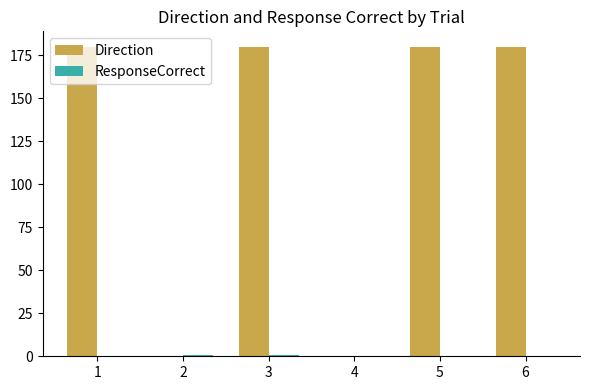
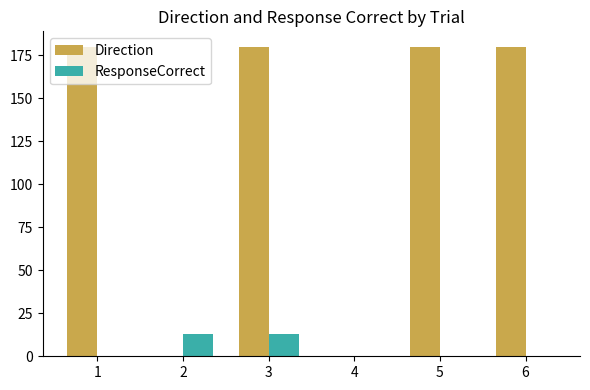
  {
    "Direction": {
      "2": 0,
      "3": 180,
      "4": 0,
      "5": 180,
      "6": 180
    },
    "ResponseCorrect": {
      "1": 0,
-     "2": 1,
-     "3": 1,
+     "2": 13,
+     "3": 13,
      "4": 0,
      "5": 0,
      "6": 0
    }
  }
